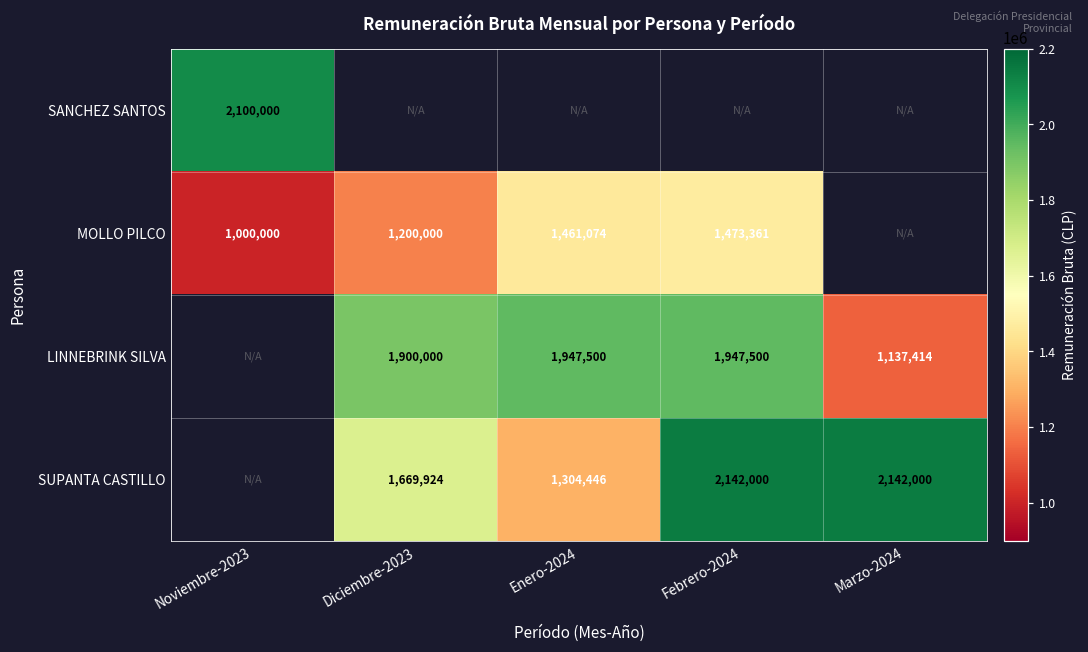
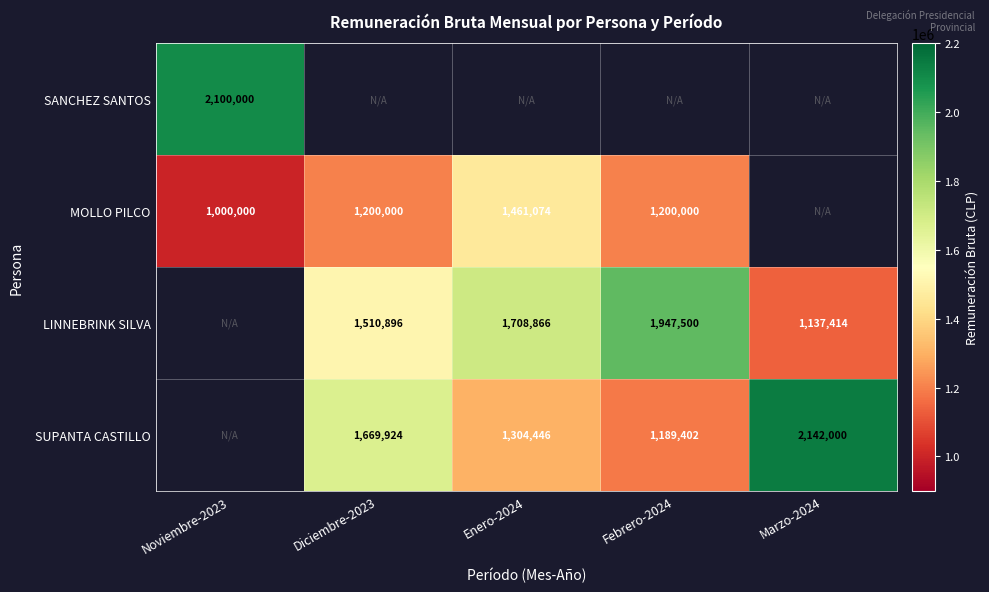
  {
    "SANCHEZ SANTOS": {
      "Noviembre-2023": "2,100,000"
    },
    "MOLLO PILCO": {
      "Noviembre-2023": "1,000,000",
      "Diciembre-2023": "1,200,000",
      "Enero-2024": "1,461,074",
-     "Febrero-2024": "1,473,361"
+     "Febrero-2024": "1,200,000"
    },
    "LINNEBRINK SILVA": {
-     "Diciembre-2023": "1,900,000",
-     "Enero-2024": "1,947,500",
+     "Diciembre-2023": "1,510,896",
+     "Enero-2024": "1,708,866",
      "Febrero-2024": "1,947,500",
      "Marzo-2024": "1,137,414"
    },
    "SUPANTA CASTILLO": {
      "Diciembre-2023": "1,669,924",
      "Enero-2024": "1,304,446",
-     "Febrero-2024": "2,142,000",
+     "Febrero-2024": "1,189,402",
      "Marzo-2024": "2,142,000"
    }
  }
